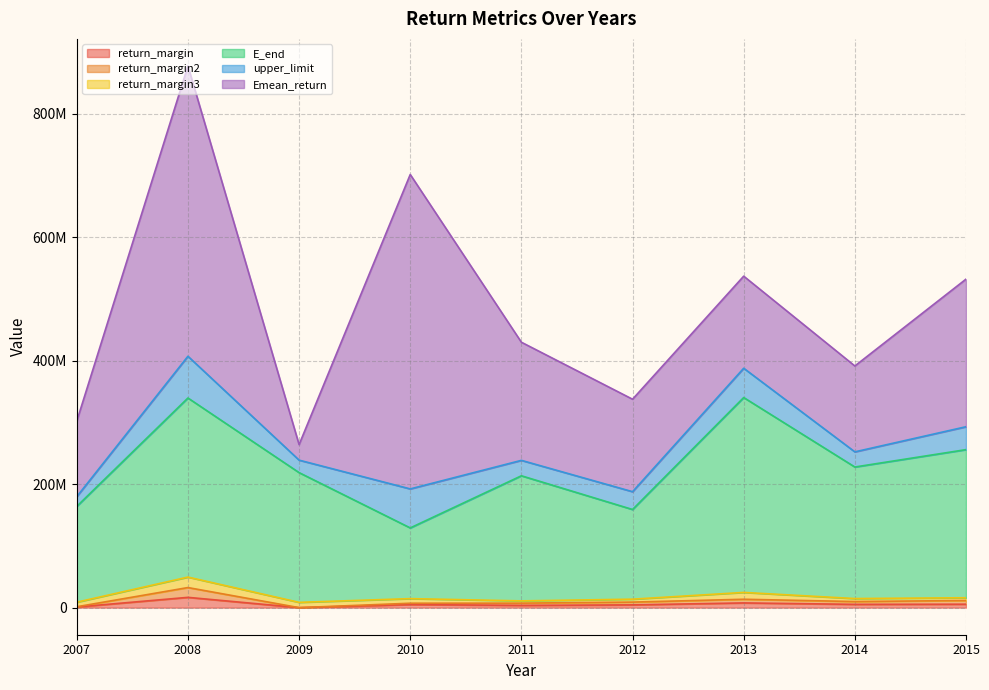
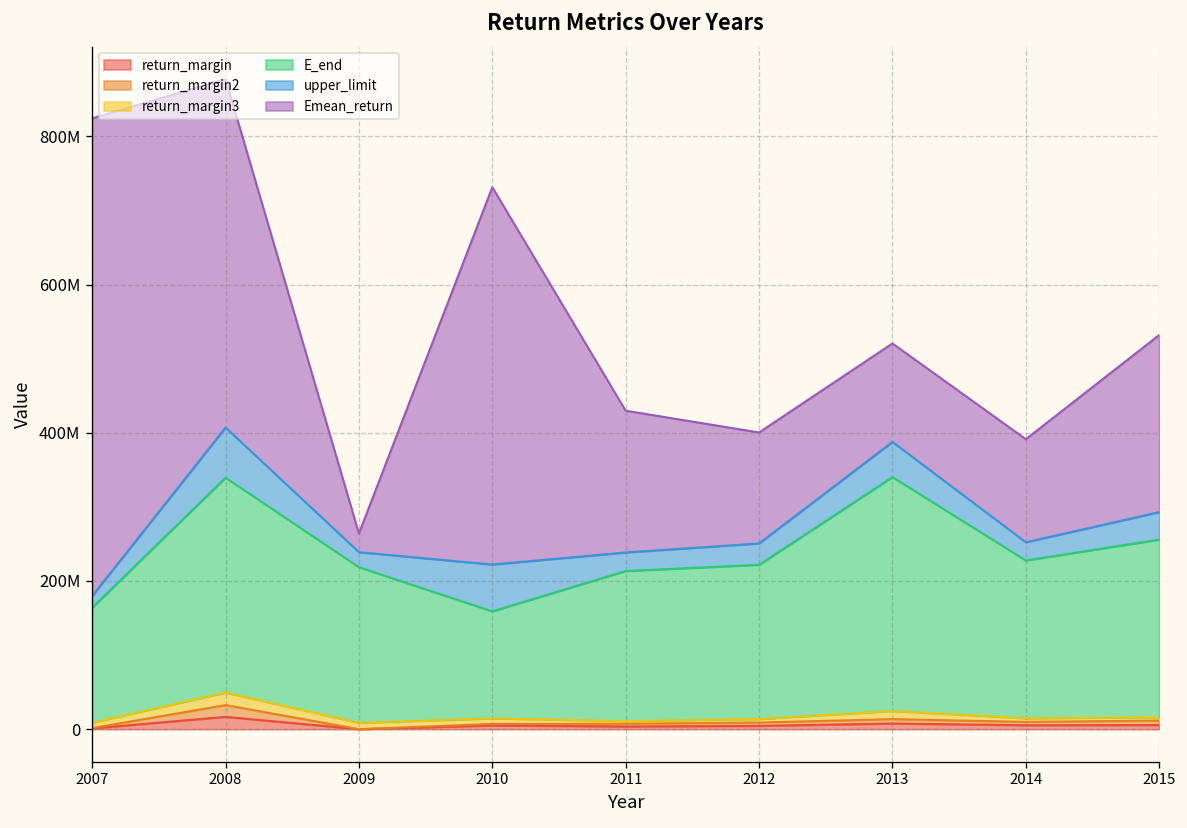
  {
    "return_margin3": {
      "2007": 10000000,
      "2008": 20000000,
      "2009": 10000000,
      "2010": 10000000,
      "2012": 0,
      "2013": 10000000,
      "2014": 0,
      "2015": 0
    },
    "E_end": {
      "2007": 160000000,
      "2008": 290000000,
      "2009": 210000000,
-     "2010": 110000000,
+     "2010": 140000000,
      "2011": 200000000,
-     "2012": 150000000,
+     "2012": 210000000,
      "2013": 320000000,
      "2014": 210000000,
      "2015": 240000000
    },
    "upper_limit": {
      "2007": 20000000,
      "2008": 70000000,
      "2009": 20000000,
      "2010": 60000000,
      "2011": 20000000,
      "2012": 30000000,
      "2013": 50000000,
      "2014": 20000000,
      "2015": 40000000
    },
    "Emean_return": {
-     "2007": 120000000,
+     "2007": 640000000,
      "2009": 30000000,
      "2010": 510000000,
      "2011": 190000000,
      "2012": 150000000,
-     "2013": 150000000,
+     "2013": 130000000,
      "2014": 140000000,
      "2015": 240000000
    }
  }
